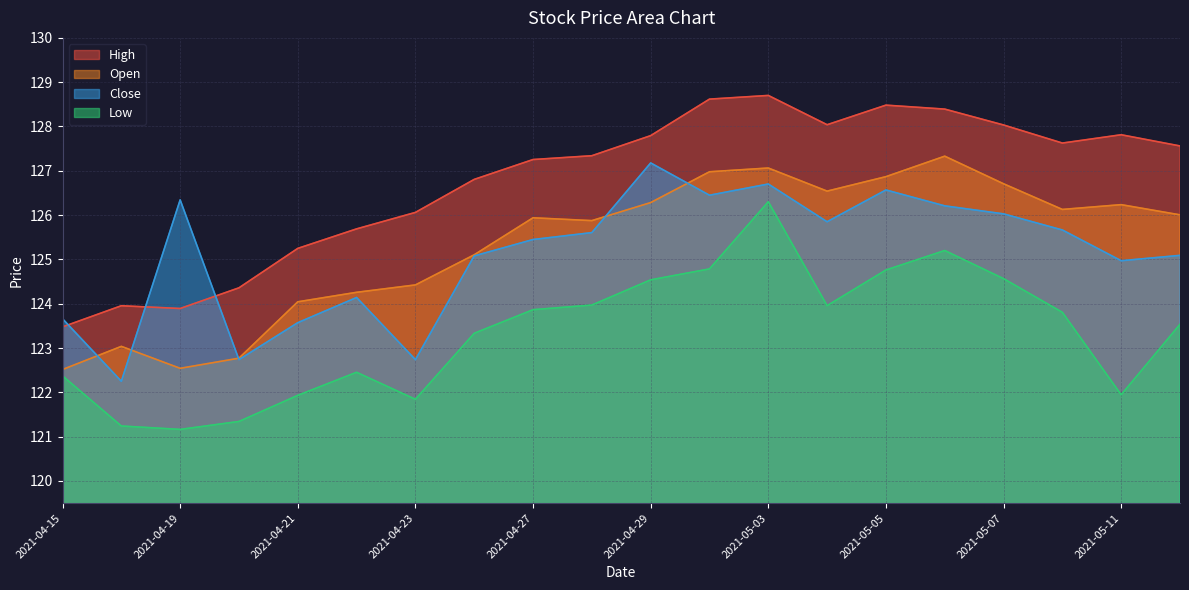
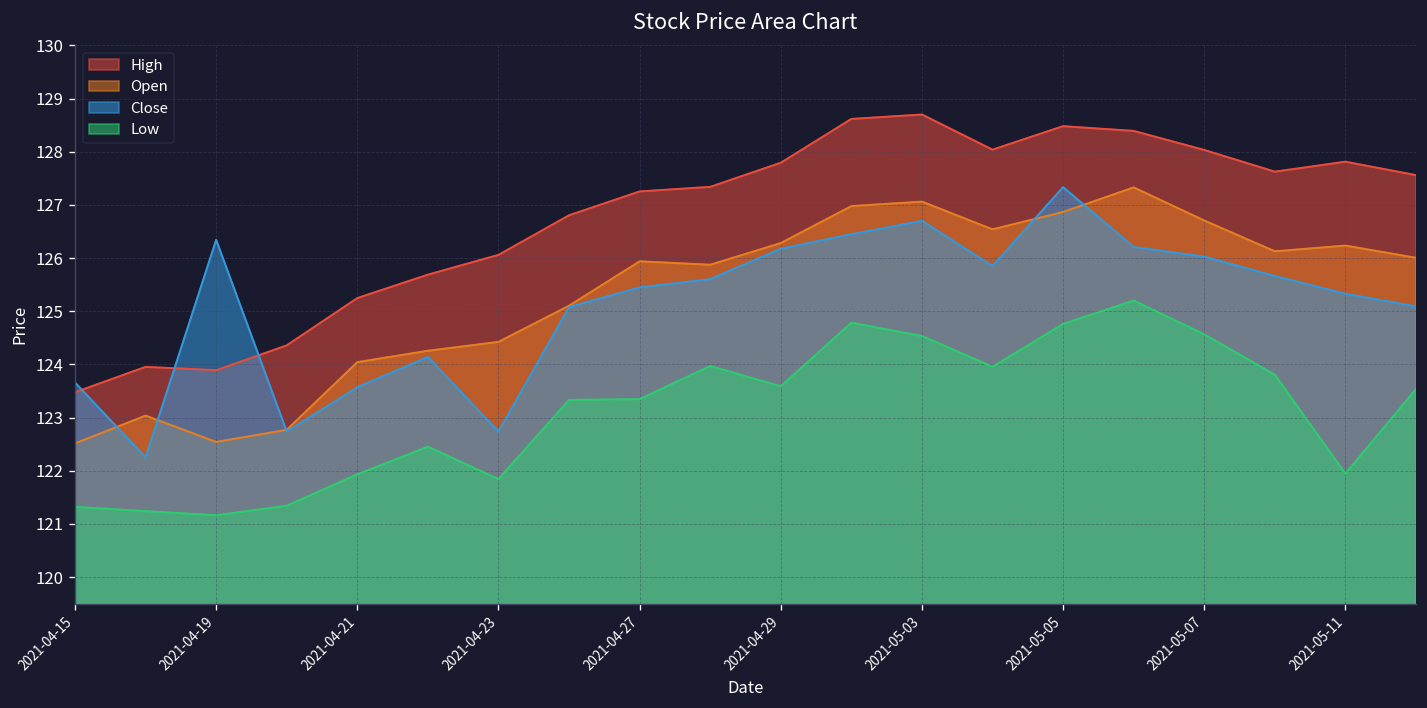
  {
    "Close": {
      "2021-04-15": 123.7,
      "2021-04-19": 126.3,
      "2021-04-21": 123.6,
      "2021-04-23": 122.7,
      "2021-04-27": 125.4,
-     "2021-04-29": 127.2,
+     "2021-04-29": 126.2,
      "2021-05-03": 126.7,
-     "2021-05-05": 126.6,
+     "2021-05-05": 127.3,
      "2021-05-07": 126.0,
-     "2021-05-11": 125.0
+     "2021-05-11": 125.3
    },
    "Low": {
-     "2021-04-15": 122.4,
+     "2021-04-15": 121.3,
      "2021-04-19": 121.2,
      "2021-04-21": 121.9,
      "2021-04-23": 121.8,
-     "2021-04-27": 123.9,
-     "2021-04-29": 124.5,
-     "2021-05-03": 126.3,
+     "2021-04-27": 123.3,
+     "2021-04-29": 123.6,
+     "2021-05-03": 124.5,
      "2021-05-05": 124.8,
      "2021-05-07": 124.6,
      "2021-05-11": 121.9
    }
  }
